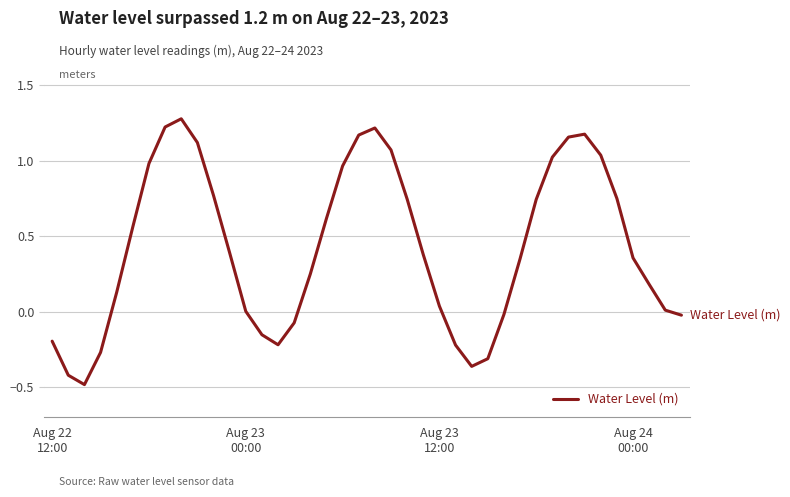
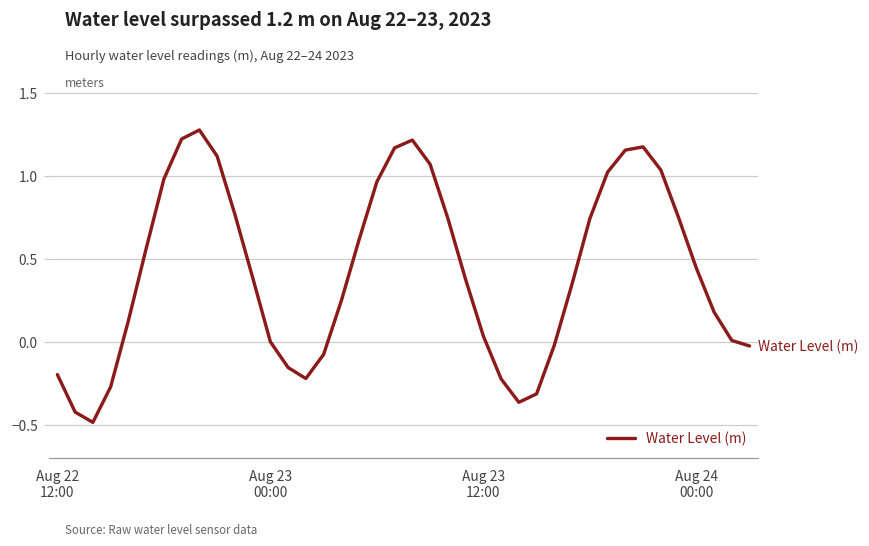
  {
    "Aug 22 12:00": -0.20,
    "Aug 23 00:00": 0.00,
    "Aug 23 12:00": 0.04,
-   "Aug 24 00:00": 0.36
+   "Aug 24 00:00": 0.45
  }
